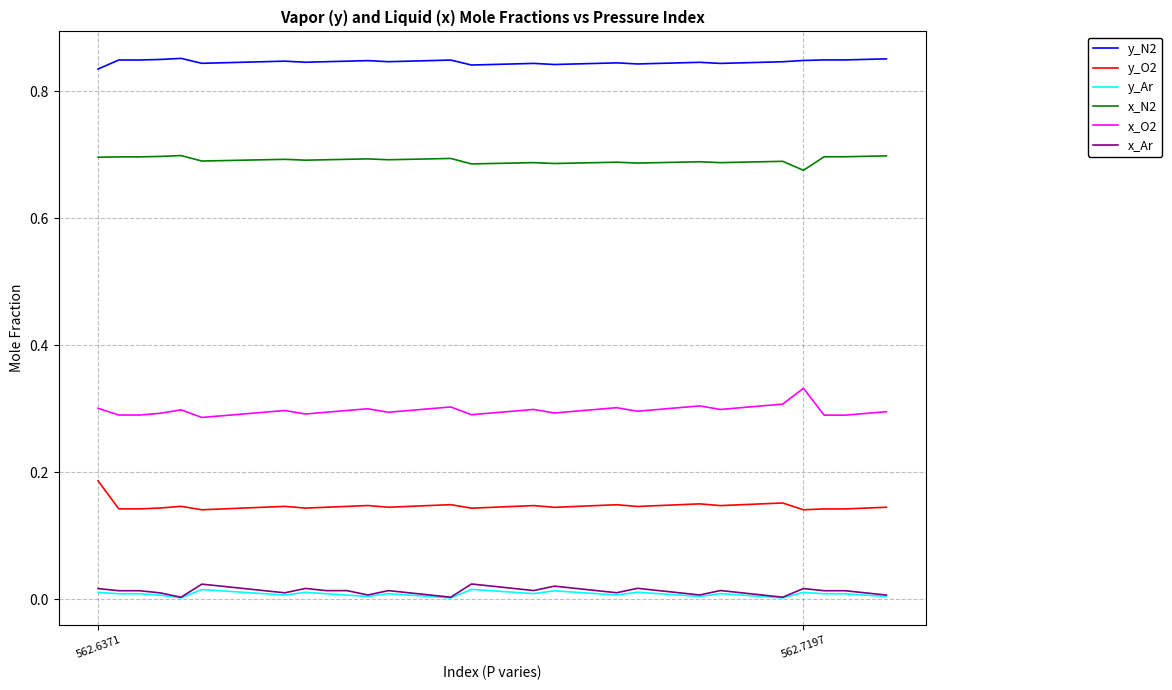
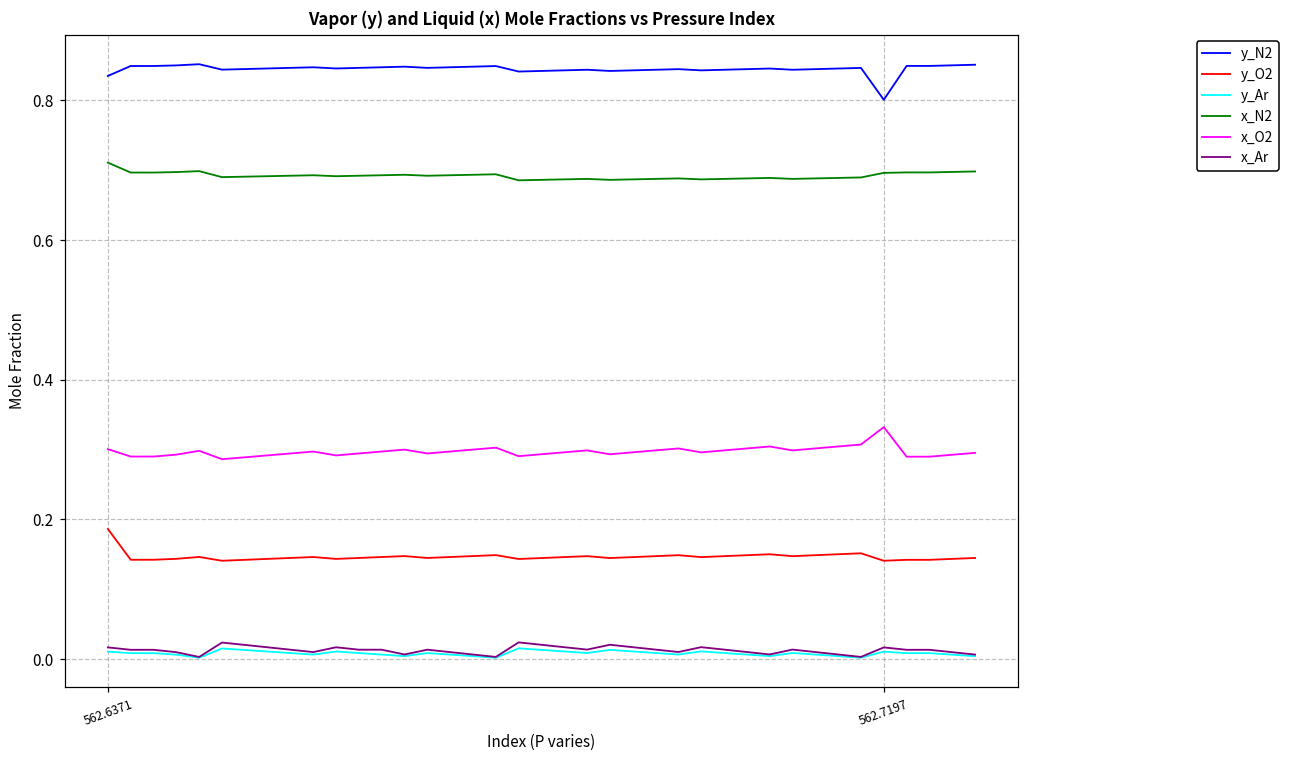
  {
    "y_N2": {
      "562.6371": 0.84,
-     "562.7197": 0.85
+     "562.7197": 0.80
    },
    "y_O2": {
      "562.6371": 0.19,
      "562.7197": 0.14
    },
    "y_Ar": {
      "562.6371": 0.01,
      "562.7197": 0.01
    },
    "x_N2": {
-     "562.6371": 0.70,
-     "562.7197": 0.68
+     "562.6371": 0.71,
+     "562.7197": 0.70
    },
    "x_O2": {
      "562.6371": 0.30,
      "562.7197": 0.33
    },
    "x_Ar": {
      "562.6371": 0.02,
      "562.7197": 0.02
    }
  }
